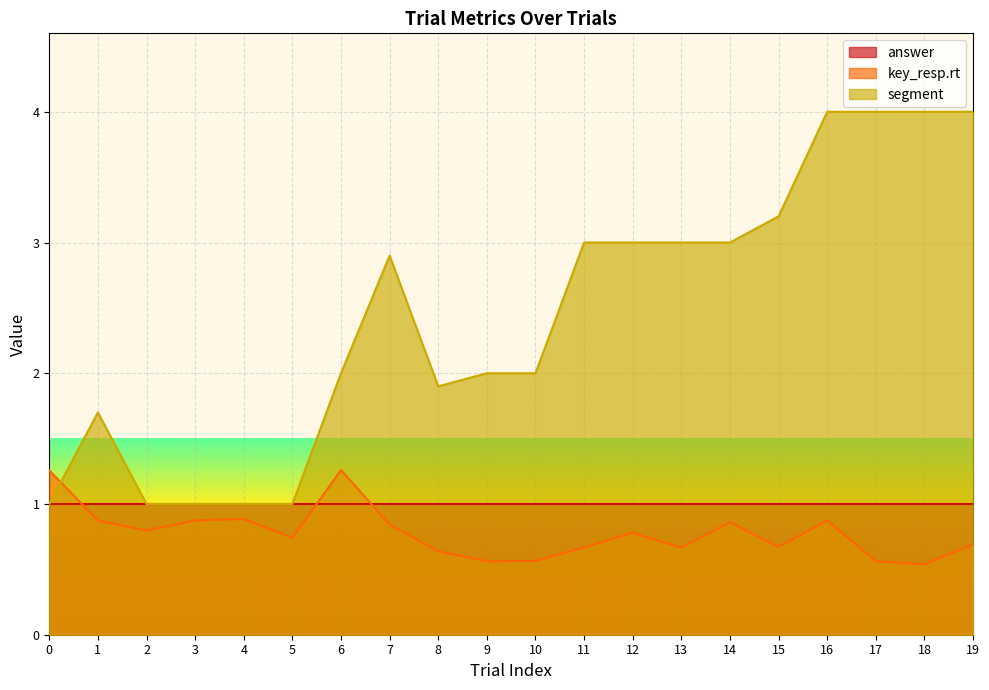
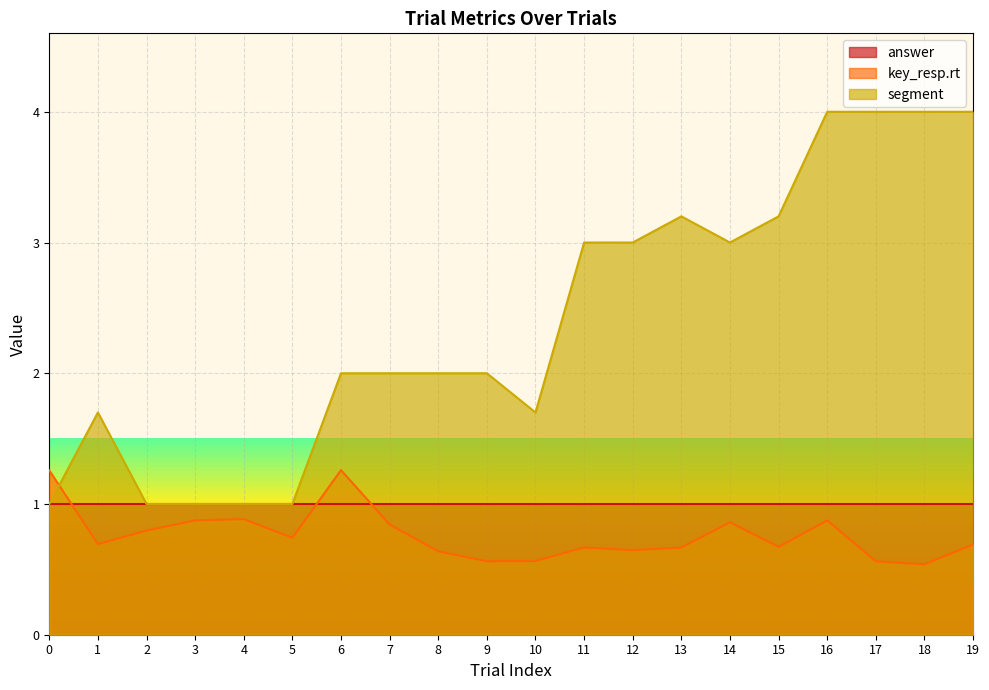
  {
    "answer": {
      "1": 1.00,
      "6": 1.00,
      "7": 1.00,
      "8": 1.00,
      "9": 1.00,
      "10": 1.00,
      "11": 1.00,
      "12": 1.00,
      "13": 1.00,
      "14": 1.00,
      "15": 1.00,
      "16": 1.00,
      "17": 1.00,
      "18": 1.00,
      "19": 1.00
    },
    "key_resp.rt": {
      "0": 1.26,
-     "1": 0.87,
+     "1": 0.69,
      "2": 0.80,
      "3": 0.87,
      "4": 0.88,
      "5": 0.74,
      "6": 1.26,
      "7": 0.84,
      "8": 0.64,
      "9": 0.56,
      "10": 0.56,
      "11": 0.67,
-     "12": 0.78,
+     "12": 0.65,
      "13": 0.67,
      "14": 0.86,
      "15": 0.67,
      "16": 0.87,
      "17": 0.56,
      "18": 0.54,
      "19": 0.69
    },
    "segment": {
      "1": 1.7,
      "6": 2.0,
-     "7": 2.9,
-     "8": 1.9,
+     "7": 2.0,
+     "8": 2.0,
      "9": 2.0,
-     "10": 2.0,
+     "10": 1.7,
      "11": 3.0,
      "12": 3.0,
-     "13": 3.0,
+     "13": 3.2,
      "14": 3.0,
      "15": 3.2,
      "16": 4.0,
      "17": 4.0,
      "18": 4.0,
      "19": 4.0
    }
  }
